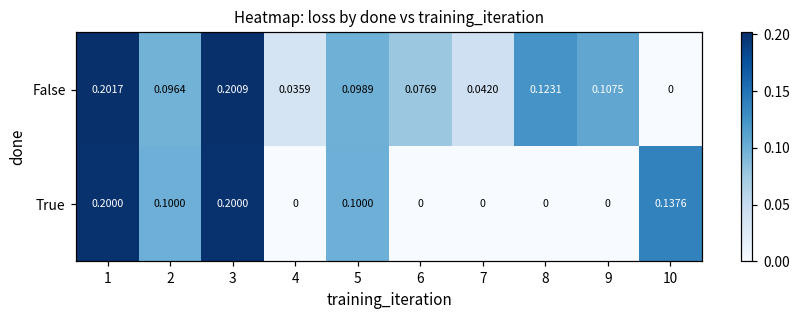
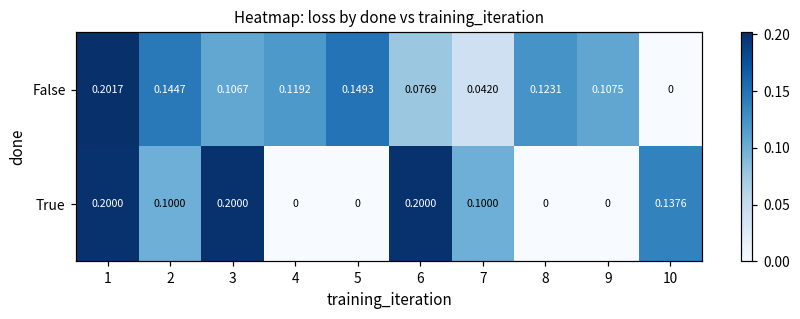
  {
    "False": {
      "1": 0.2017,
-     "2": 0.0964,
-     "3": 0.2009,
-     "4": 0.0359,
-     "5": 0.0989,
+     "2": 0.1447,
+     "3": 0.1067,
+     "4": 0.1192,
+     "5": 0.1493,
      "6": 0.0769,
      "7": 0.0420,
      "8": 0.1231,
      "9": 0.1075,
      "10": 0
    },
    "True": {
      "1": 0.2000,
      "2": 0.1000,
      "3": 0.2000,
      "4": 0,
-     "5": 0.1000,
-     "6": 0,
-     "7": 0,
+     "5": 0,
+     "6": 0.2000,
+     "7": 0.1000,
      "8": 0,
      "9": 0,
      "10": 0.1376
    }
  }
